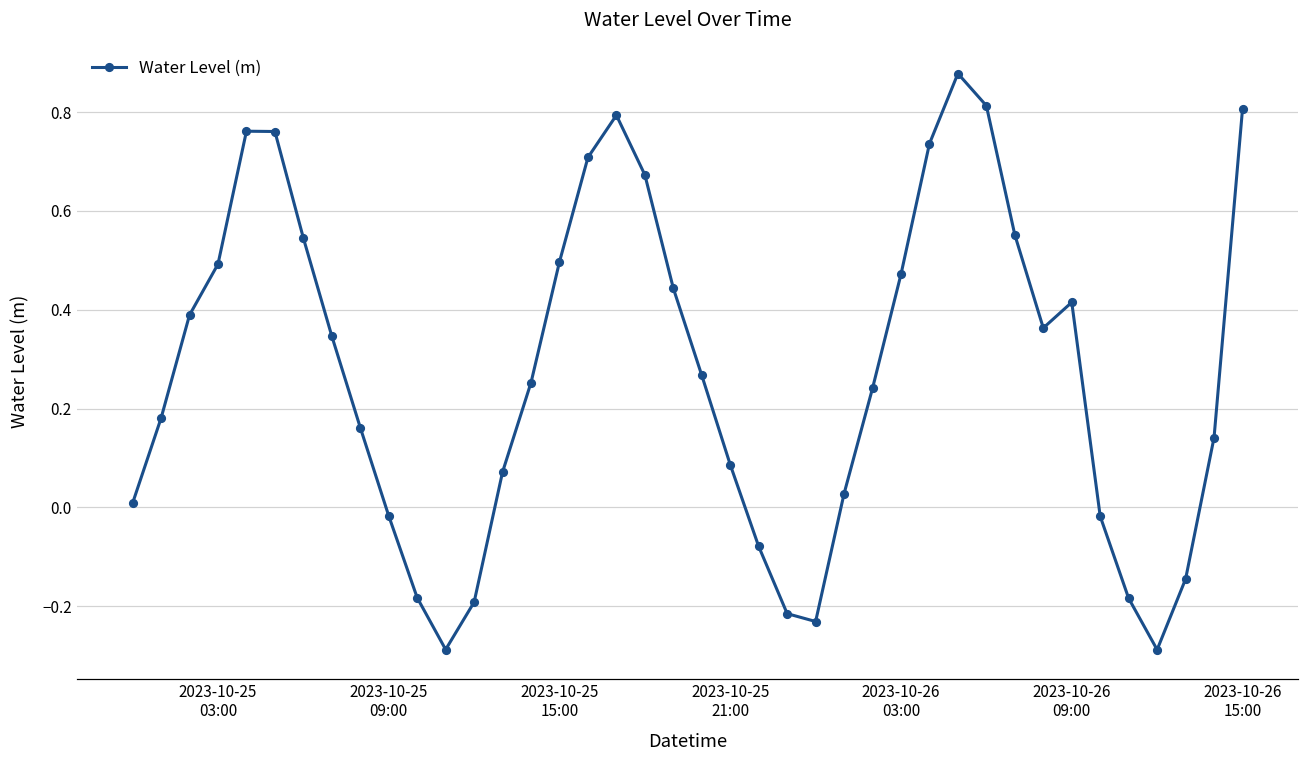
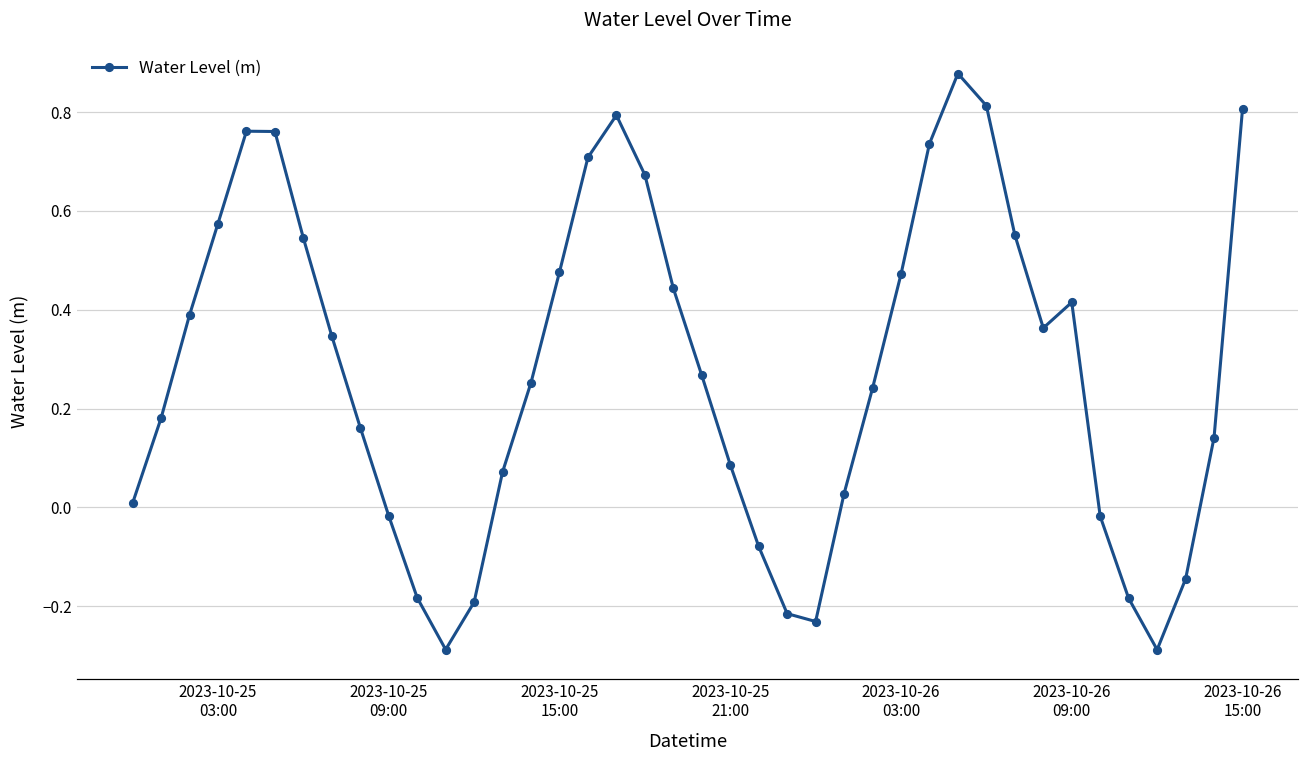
  {
-   "2023-10-25 03:00": 0.49,
+   "2023-10-25 03:00": 0.57,
    "2023-10-25 09:00": -0.02,
-   "2023-10-25 15:00": 0.50,
+   "2023-10-25 15:00": 0.48,
    "2023-10-25 21:00": 0.09,
    "2023-10-26 03:00": 0.47,
    "2023-10-26 09:00": 0.42,
    "2023-10-26 15:00": 0.81
  }
